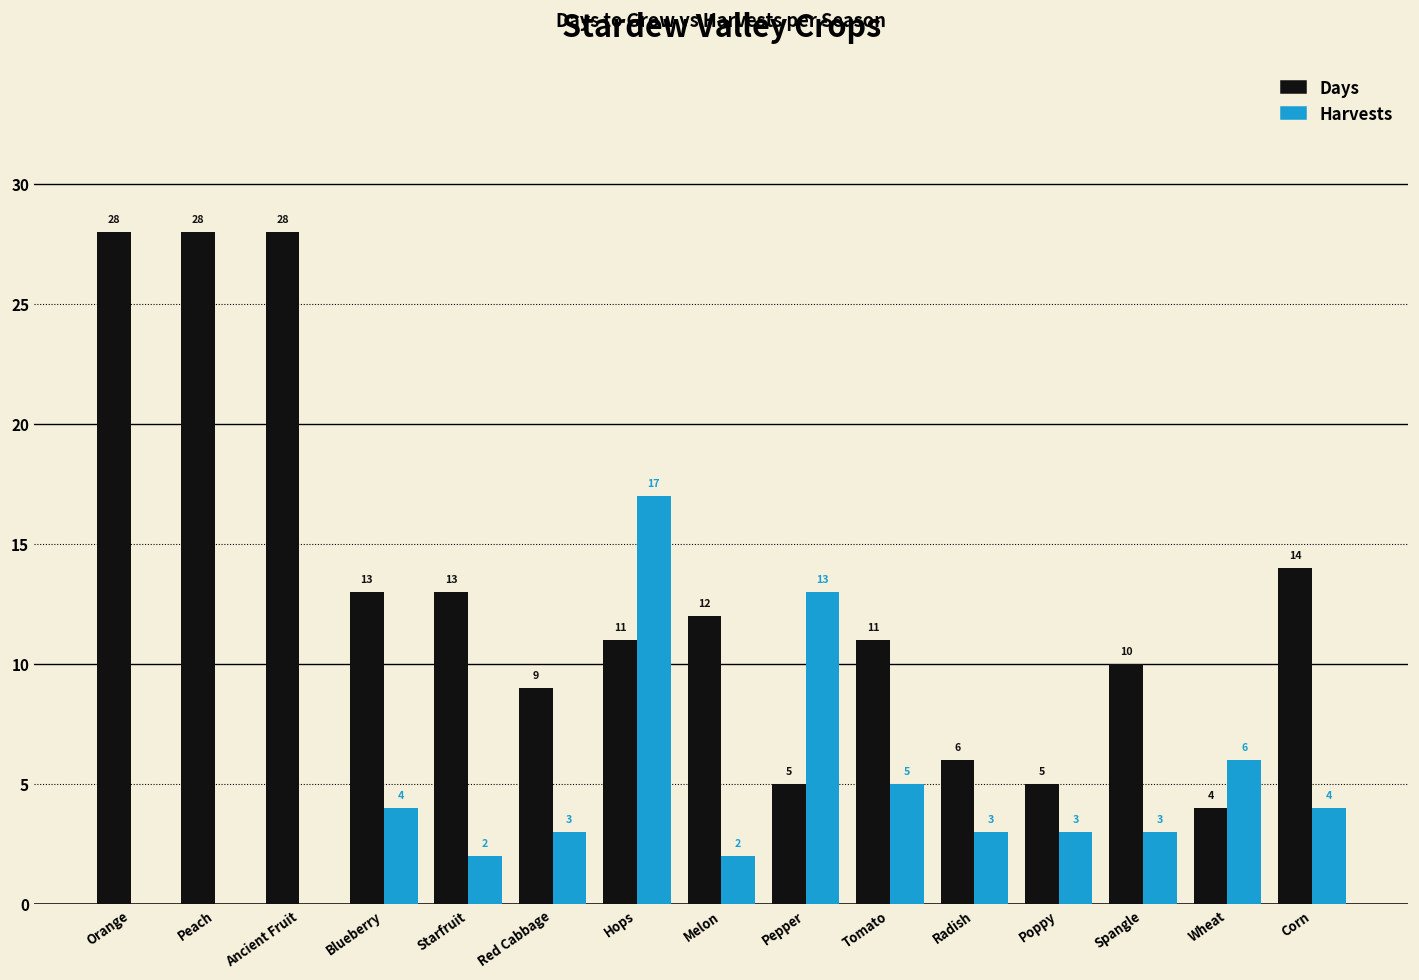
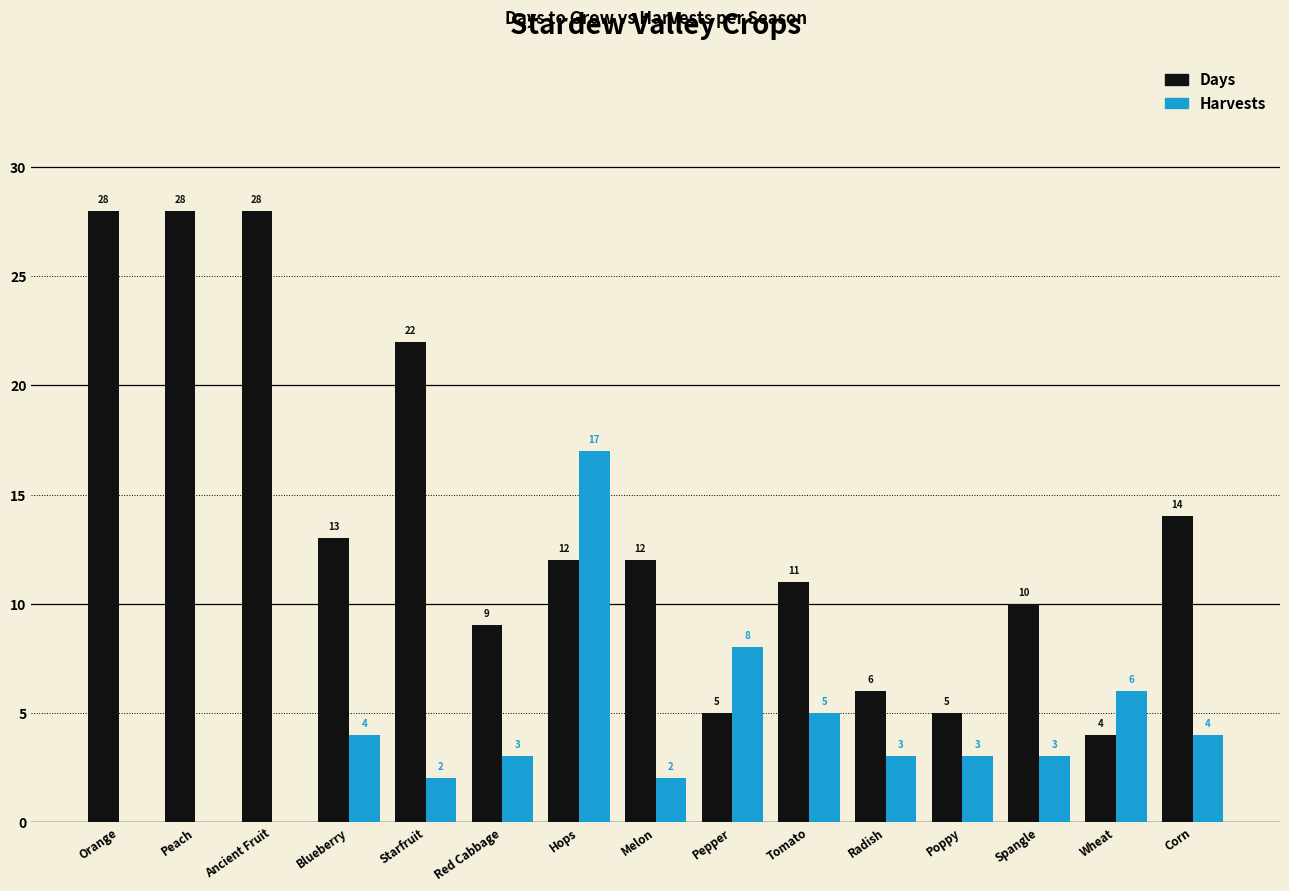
  {
    "Days": {
      "Orange": 28,
      "Peach": 28,
      "Ancient Fruit": 28,
      "Blueberry": 13,
-     "Starfruit": 13,
+     "Starfruit": 22,
      "Red Cabbage": 9,
-     "Hops": 11,
+     "Hops": 12,
      "Melon": 12,
      "Pepper": 5,
      "Tomato": 11,
      "Radish": 6,
      "Poppy": 5,
      "Spangle": 10,
      "Wheat": 4,
      "Corn": 14
    },
    "Harvests": {
      "Blueberry": 4,
      "Starfruit": 2,
      "Red Cabbage": 3,
      "Hops": 17,
      "Melon": 2,
-     "Pepper": 13,
+     "Pepper": 8,
      "Tomato": 5,
      "Radish": 3,
      "Poppy": 3,
      "Spangle": 3,
      "Wheat": 6,
      "Corn": 4
    }
  }
